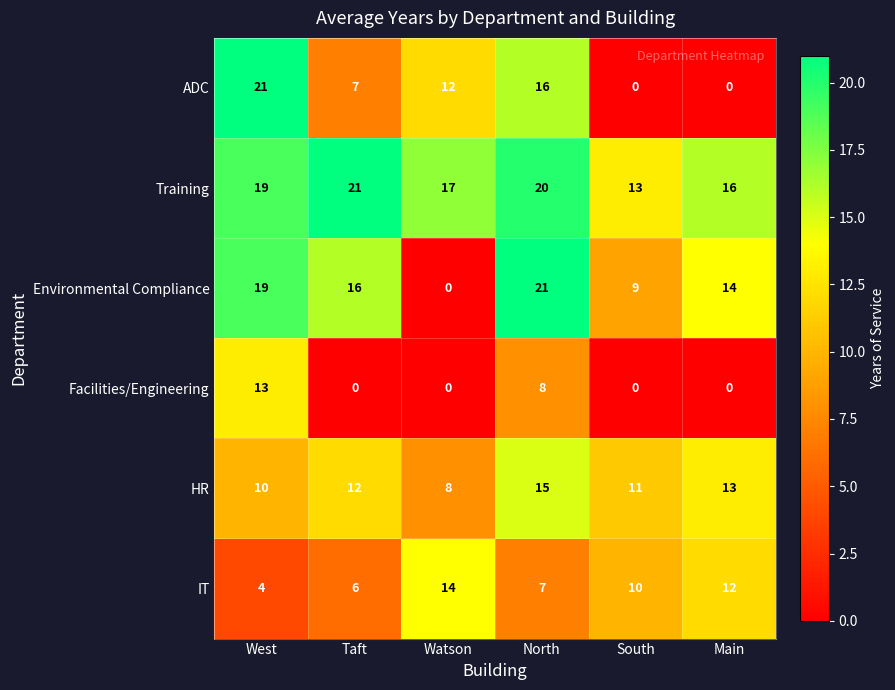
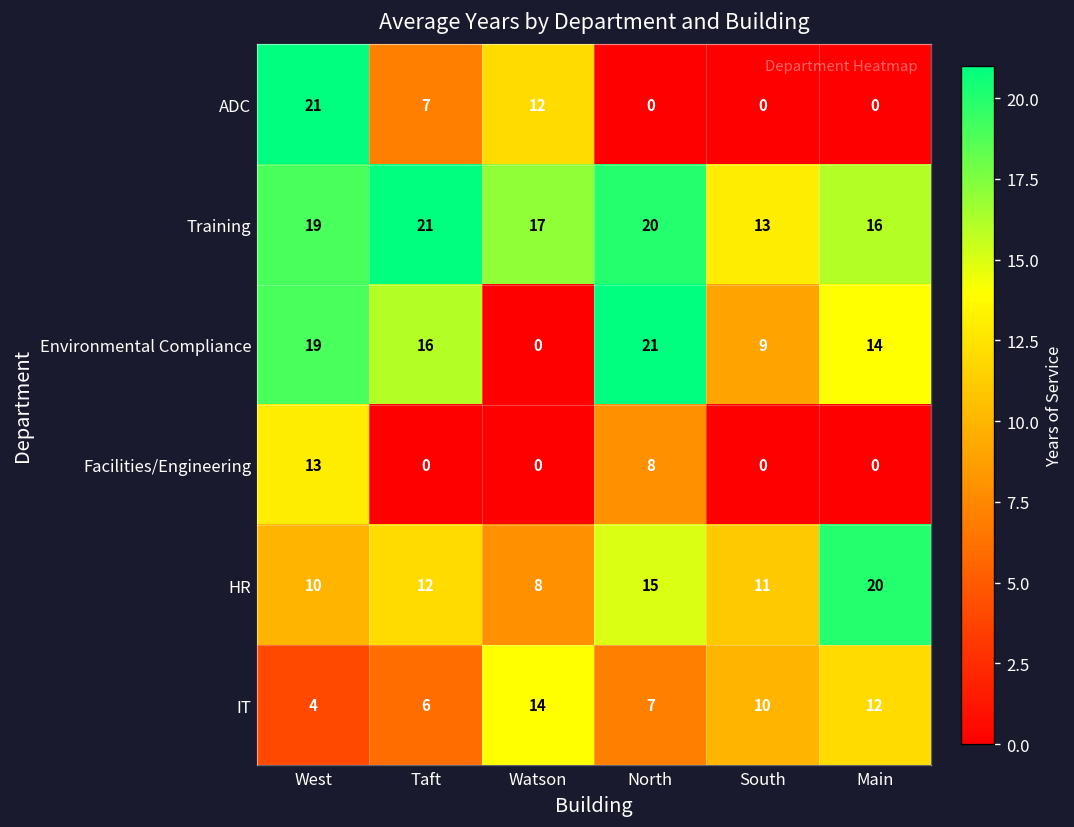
  {
    "ADC": {
      "West": 21,
      "Taft": 7,
      "Watson": 12,
-     "North": 16,
+     "North": 0,
      "South": 0
    },
    "Training": {
      "West": 19,
      "Taft": 21,
      "Watson": 17,
      "North": 20,
      "South": 13,
      "Main": 16
    },
    "Environmental Compliance": {
      "West": 19,
      "Taft": 16,
      "Watson": 0,
      "North": 21,
      "South": 9,
      "Main": 14
    },
    "Facilities/Engineering": {
      "West": 13,
      "Taft": 0,
      "Watson": 0,
      "North": 8,
      "South": 0,
      "Main": 0
    },
    "HR": {
      "West": 10,
      "Taft": 12,
      "Watson": 8,
      "North": 15,
      "South": 11,
-     "Main": 13
+     "Main": 20
    },
    "IT": {
      "West": 4,
      "Taft": 6,
      "Watson": 14,
      "North": 7,
      "South": 10,
      "Main": 12
    }
  }
